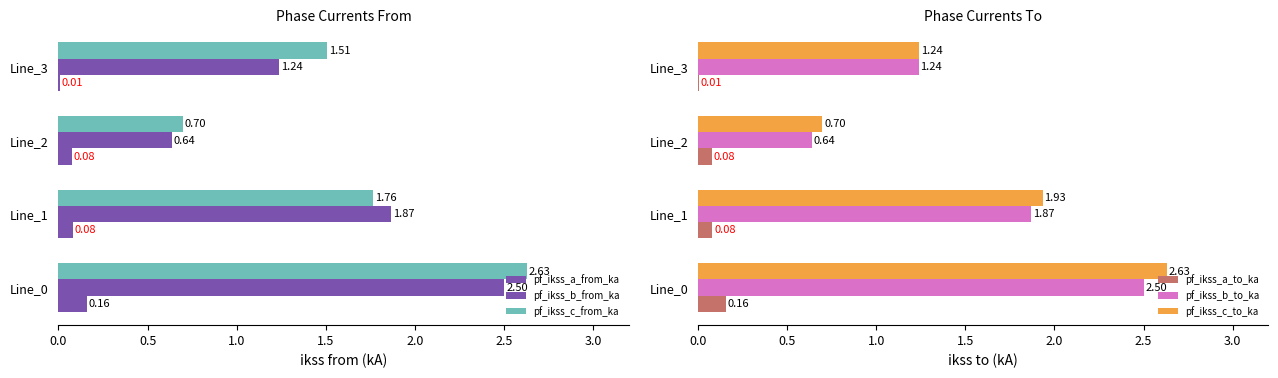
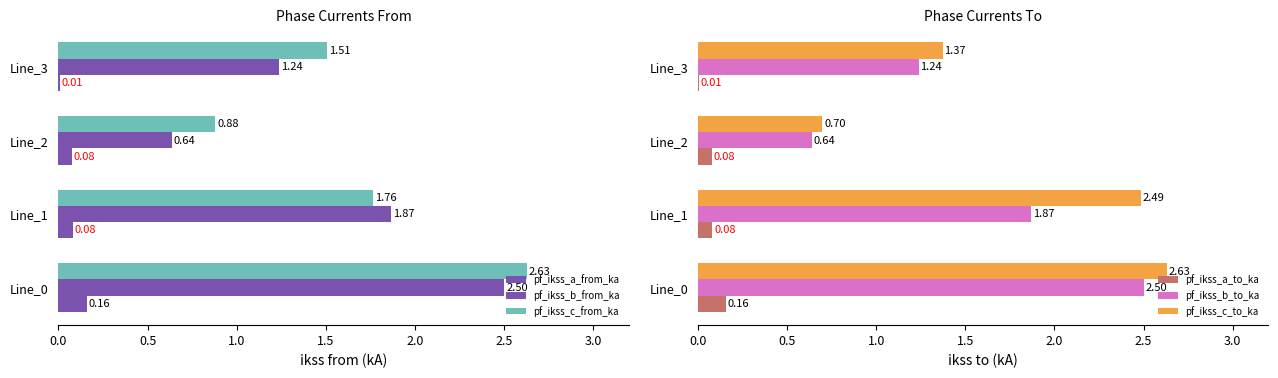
  {
    "Phase Currents From": {
      "pf_ikss_c_from_ka": {
        "Line_3": 1.51,
-       "Line_2": 0.70,
+       "Line_2": 0.88,
        "Line_1": 1.76,
        "Line_0": 2.63
      }
    },
    "Phase Currents To": {
      "pf_ikss_a_to_ka": {
        "Line_3": 0.01,
        "Line_2": 0.08,
        "Line_1": 0.08,
        "Line_0": 0.16
      },
      "pf_ikss_b_to_ka": {
        "Line_3": 1.24,
        "Line_2": 0.64,
        "Line_1": 1.87,
        "Line_0": 2.50
      },
      "pf_ikss_c_to_ka": {
-       "Line_3": 1.24,
+       "Line_3": 1.37,
        "Line_2": 0.70,
-       "Line_1": 1.93,
+       "Line_1": 2.49,
        "Line_0": 2.63
      }
    }
  }
